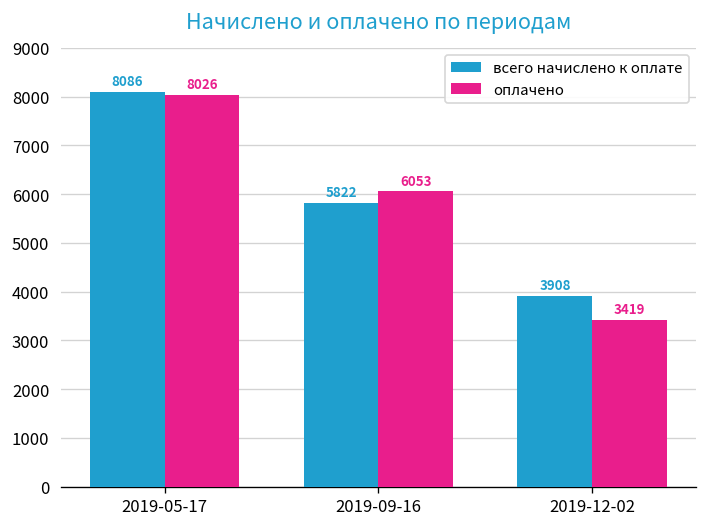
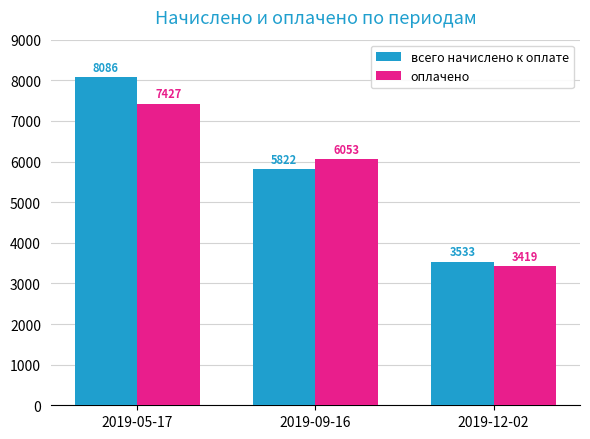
  {
    "всего начислено к оплате": {
      "2019-05-17": 8086,
      "2019-09-16": 5822,
-     "2019-12-02": 3908
+     "2019-12-02": 3533
    },
    "оплачено": {
-     "2019-05-17": 8026,
+     "2019-05-17": 7427,
      "2019-09-16": 6053,
      "2019-12-02": 3419
    }
  }
